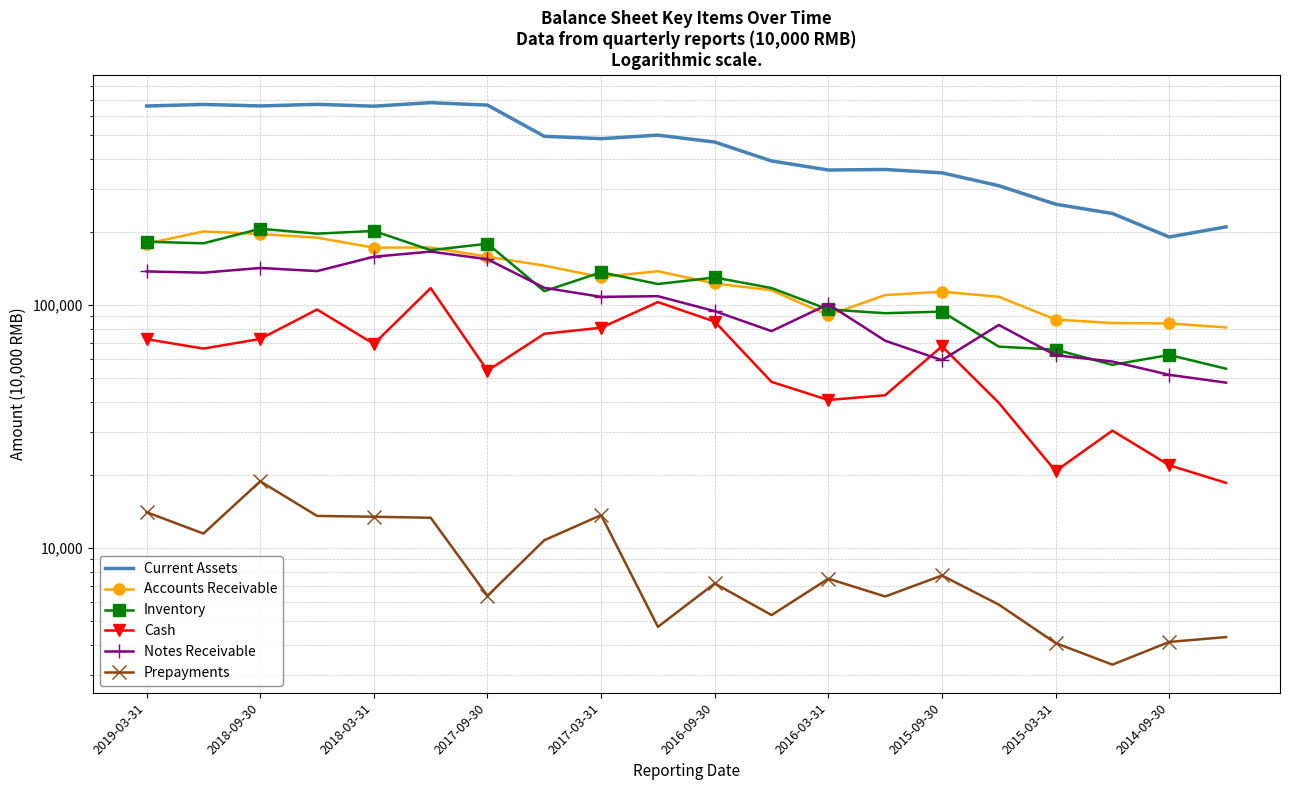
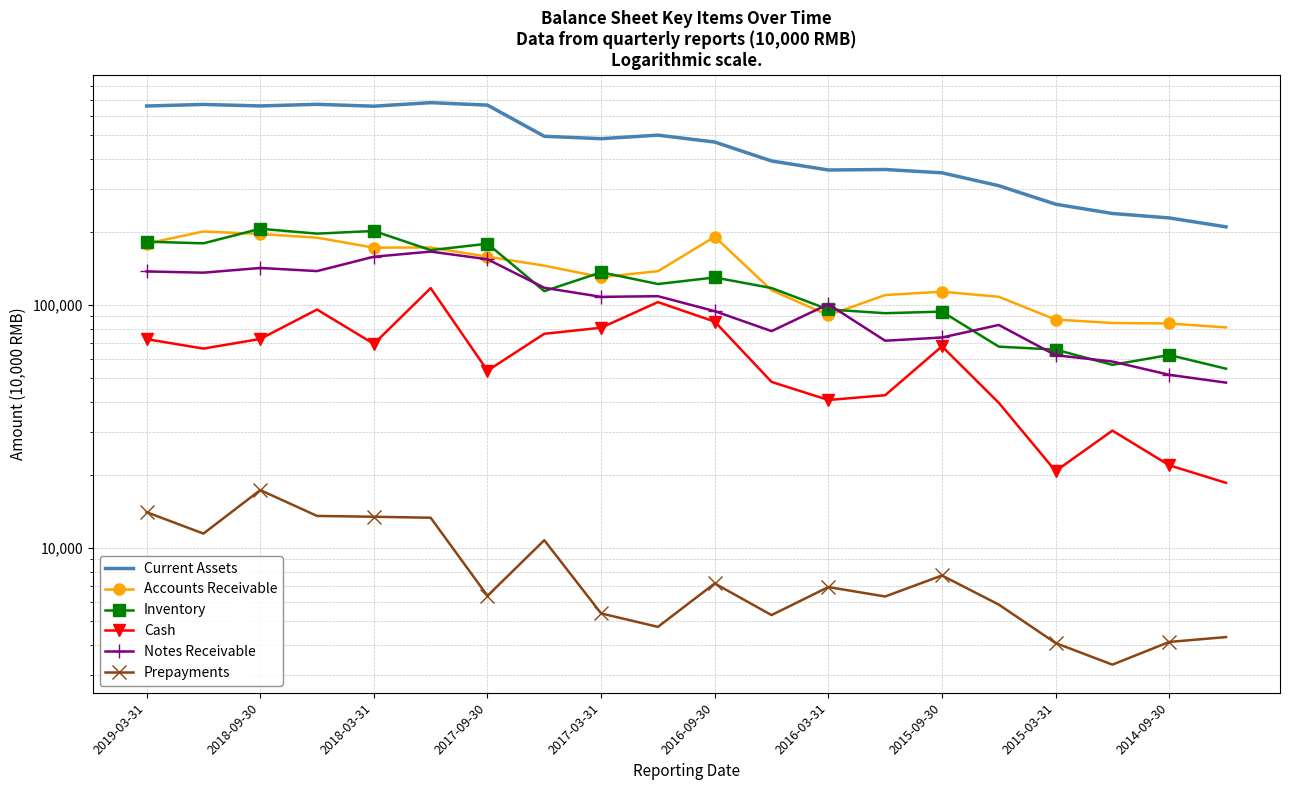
  {
    "Current Assets": {
      "2019-03-31": "660,000",
      "2018-09-30": "660,000",
      "2018-03-31": "660,000",
      "2017-09-30": "660,000",
      "2017-03-31": "480,000",
      "2016-09-30": "470,000",
      "2016-03-31": "360,000",
      "2015-09-30": "350,000",
      "2015-03-31": "260,000",
-     "2014-09-30": "190,000"
+     "2014-09-30": "230,000"
    },
    "Accounts Receivable": {
      "2018-09-30": "200,000",
      "2018-03-31": "170,000",
      "2017-09-30": "160,000",
      "2017-03-31": "130,000",
-     "2016-09-30": "120,000",
+     "2016-09-30": "190,000",
      "2016-03-31": "91,000",
      "2015-09-30": "110,000",
      "2015-03-31": "87,000",
      "2014-09-30": "84,000"
    },
    "Inventory": {
      "2018-09-30": "210,000",
      "2018-03-31": "200,000",
      "2017-09-30": "180,000",
      "2017-03-31": "140,000",
      "2016-09-30": "130,000",
      "2016-03-31": "96,000",
      "2015-09-30": "94,000",
      "2015-03-31": "66,000",
      "2014-09-30": "62,000"
    },
    "Cash": {
      "2019-03-31": "72,000",
      "2018-09-30": "73,000",
      "2018-03-31": "69,000",
      "2017-09-30": "54,000",
      "2017-03-31": "81,000",
      "2016-09-30": "85,000",
      "2016-03-31": "41,000",
      "2015-09-30": "68,000",
      "2015-03-31": "21,000",
      "2014-09-30": "22,000"
    },
    "Notes Receivable": {
      "2019-03-31": "140,000",
      "2018-09-30": "140,000",
      "2018-03-31": "160,000",
      "2017-09-30": "150,000",
      "2017-03-31": "110,000",
      "2016-09-30": "94,000",
      "2016-03-31": "101,000",
-     "2015-09-30": "59,000",
+     "2015-09-30": "74,000",
      "2015-03-31": "62,000",
      "2014-09-30": "52,000"
    },
    "Prepayments": {
      "2019-03-31": "14,000",
-     "2018-09-30": "19,000",
+     "2018-09-30": "17,000",
      "2018-03-31": "13,000",
      "2017-09-30": "6,400",
-     "2017-03-31": "14,000",
+     "2017-03-31": "5,400",
      "2016-09-30": "7,200",
-     "2016-03-31": "7,500",
+     "2016-03-31": "6,900",
      "2015-09-30": "7,700",
      "2015-03-31": "4,100",
      "2014-09-30": "4,100"
    }
  }
